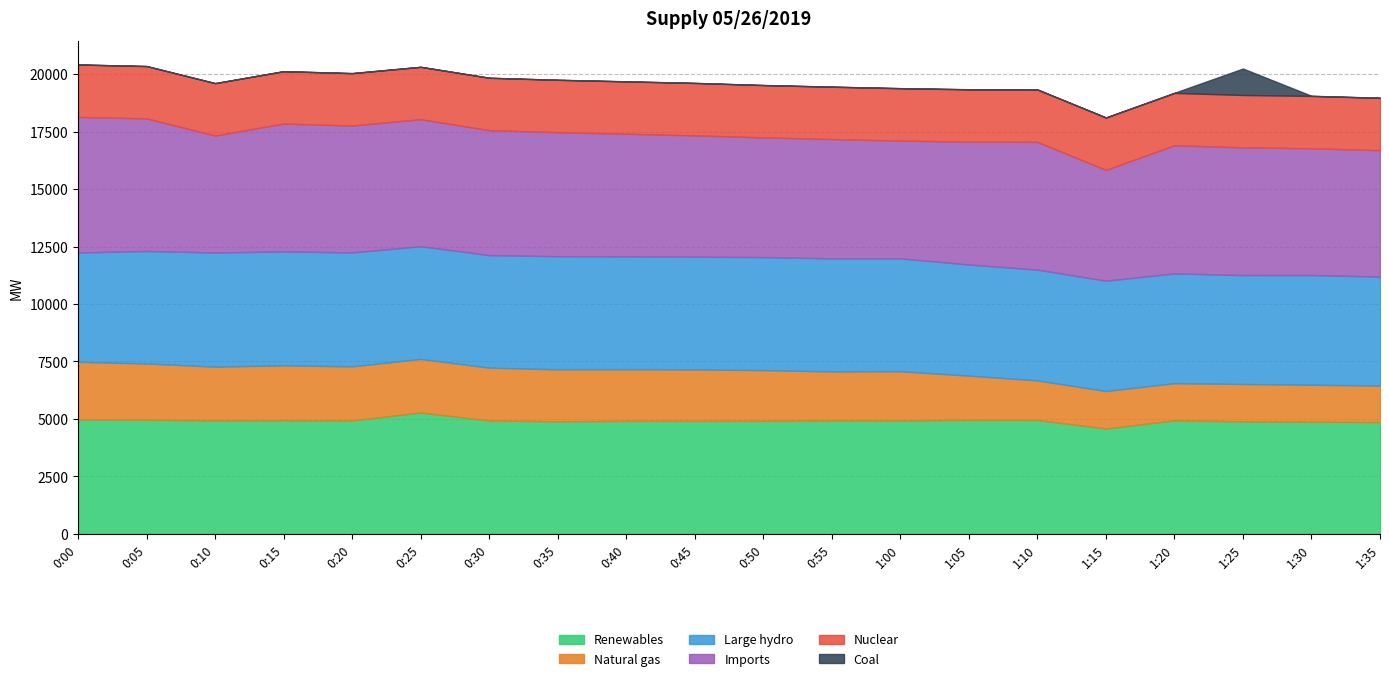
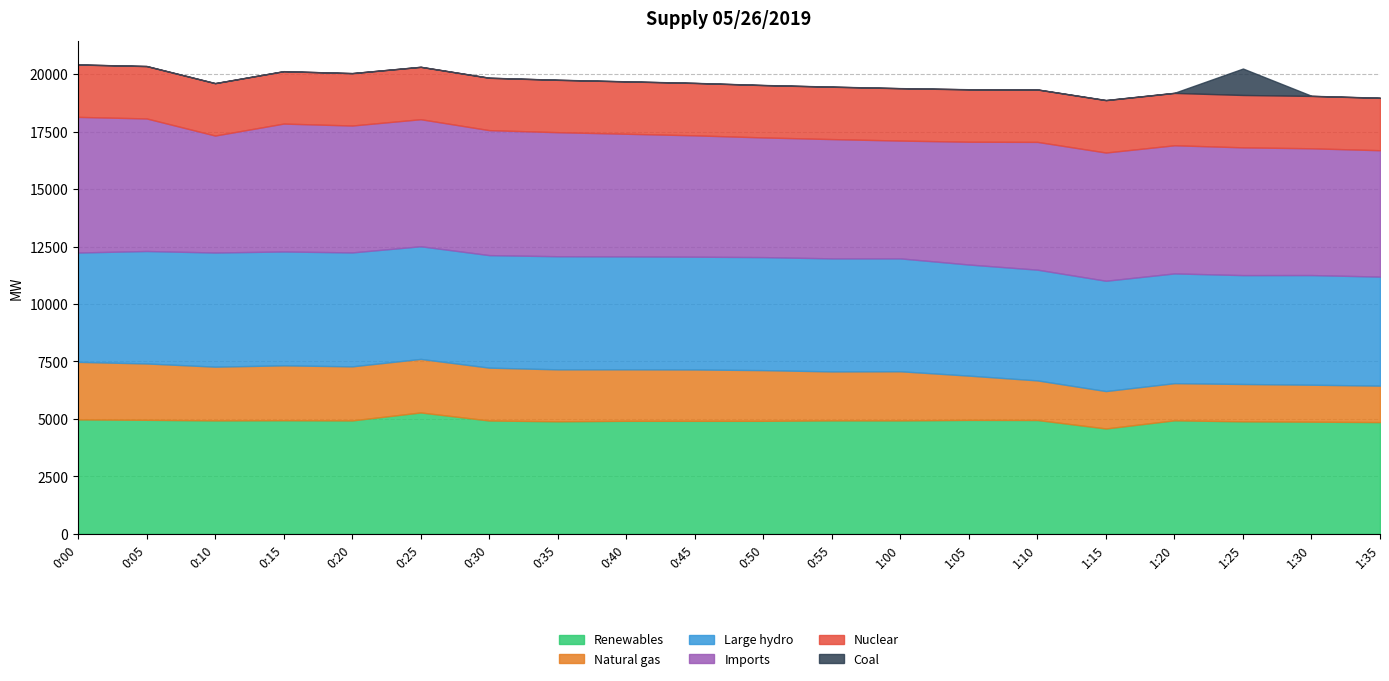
  {
    "Renewables": {
      "0:00": 5000,
      "0:05": 5000,
      "0:10": 4900,
      "0:15": 4900,
      "0:20": 4900,
      "0:25": 5300,
      "0:30": 4900,
      "0:35": 4900,
      "0:40": 4900,
      "0:45": 4900,
      "0:50": 4900,
      "0:55": 4900,
      "1:00": 4900,
      "1:05": 5000,
      "1:10": 5000,
      "1:15": 4600,
      "1:20": 4900,
      "1:25": 4900,
      "1:30": 4900,
      "1:35": 4900
    },
    "Large hydro": {
      "0:00": 4800,
      "0:05": 4900,
      "0:10": 5000,
      "0:15": 5000,
      "0:20": 5000,
      "0:25": 4900,
      "0:30": 4900,
      "0:35": 4900,
      "0:40": 4900,
      "0:45": 4900,
      "0:50": 4900,
      "0:55": 4900,
      "1:00": 4900,
      "1:05": 4800,
      "1:10": 4800,
      "1:15": 4800,
      "1:20": 4800,
      "1:25": 4700,
      "1:30": 4800,
      "1:35": 4700
    },
    "Imports": {
      "0:00": 5900,
      "0:05": 5800,
      "0:10": 5100,
      "0:15": 5600,
      "0:20": 5500,
      "0:25": 5500,
      "0:30": 5400,
      "0:35": 5400,
      "0:40": 5300,
      "0:45": 5300,
      "0:50": 5200,
      "0:55": 5200,
      "1:00": 5100,
      "1:05": 5300,
      "1:10": 5600,
-     "1:15": 4800,
+     "1:15": 5600,
      "1:20": 5600,
      "1:25": 5600,
      "1:30": 5500,
      "1:35": 5500
    },
    "Coal": {
      "1:25": 1200
    }
  }
